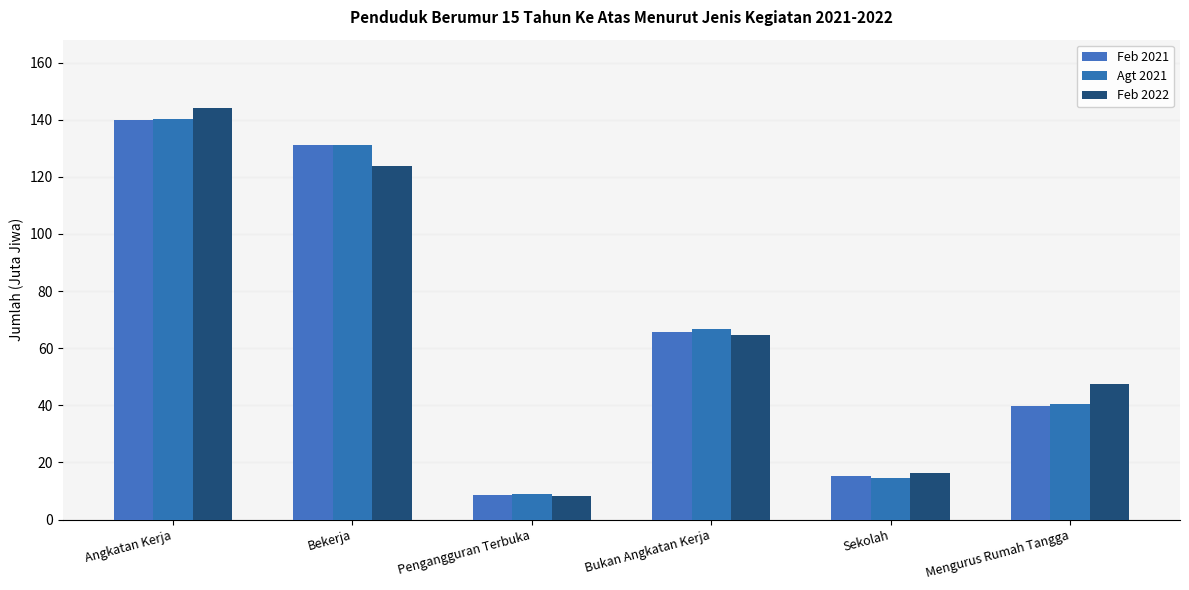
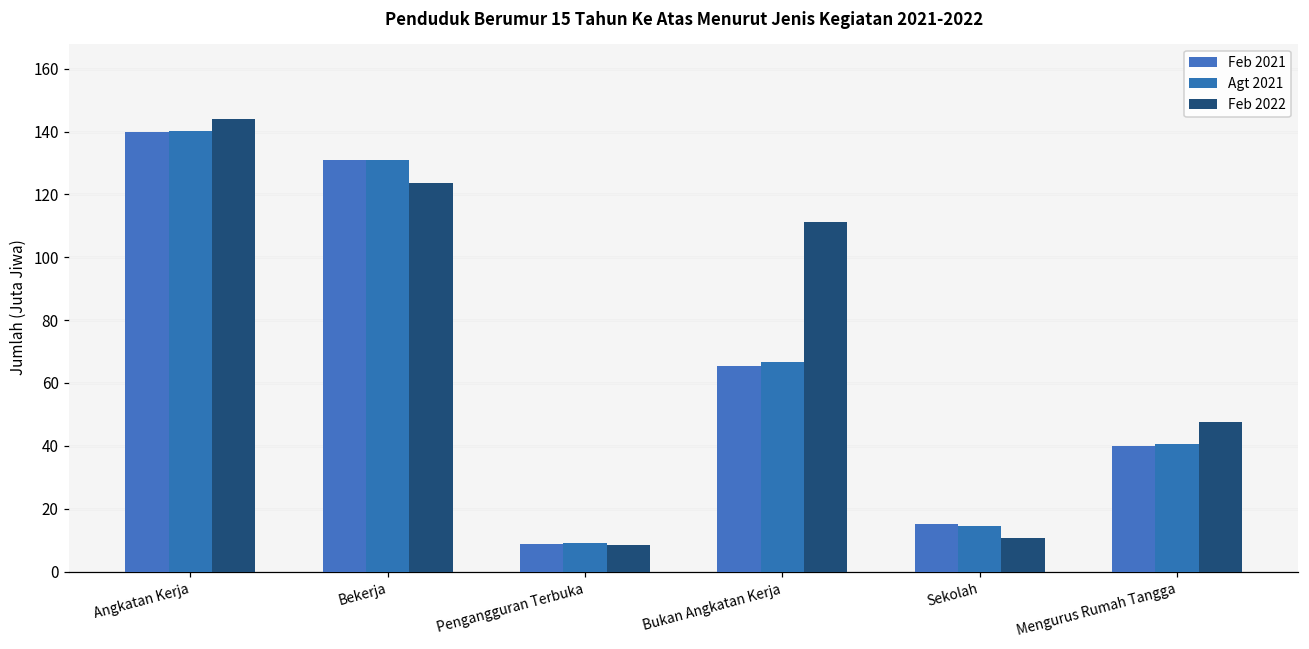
  {
    "Feb 2022": {
      "Angkatan Kerja": 144,
      "Bekerja": 124,
      "Pengangguran Terbuka": 8,
-     "Bukan Angkatan Kerja": 65,
-     "Sekolah": 16,
+     "Bukan Angkatan Kerja": 111,
+     "Sekolah": 11,
      "Mengurus Rumah Tangga": 48
    }
  }
